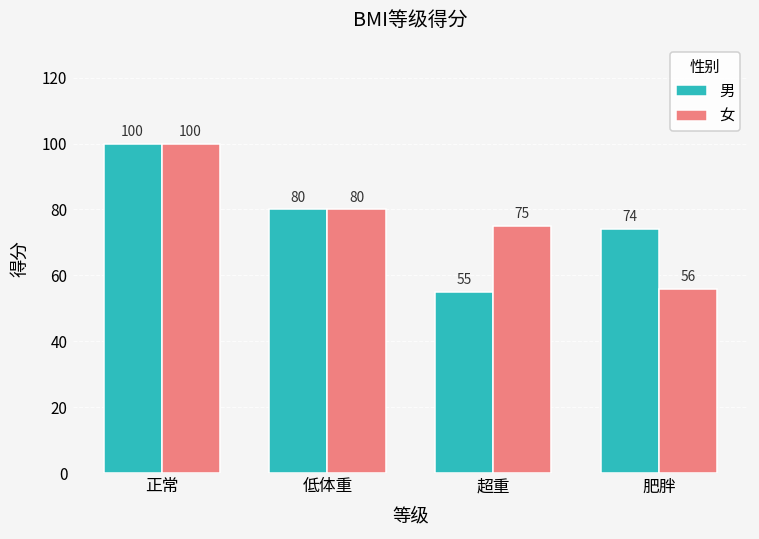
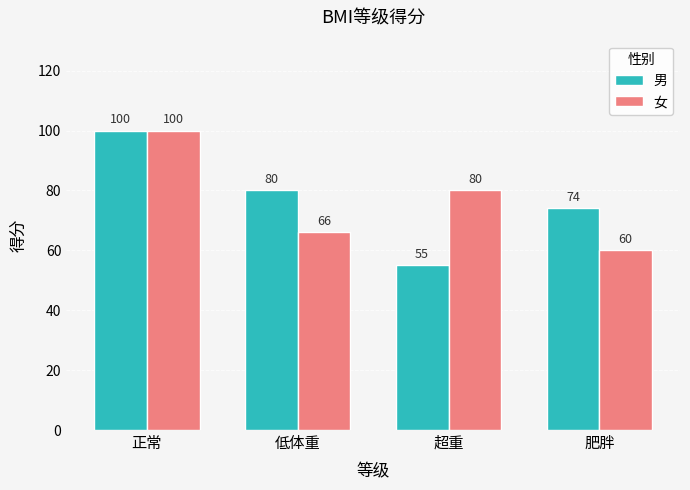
  {
    "男": {
      "正常": 100,
      "低体重": 80,
      "超重": 55,
      "肥胖": 74
    },
    "女": {
      "正常": 100,
-     "低体重": 80,
-     "超重": 75,
-     "肥胖": 56
+     "低体重": 66,
+     "超重": 80,
+     "肥胖": 60
    }
  }
